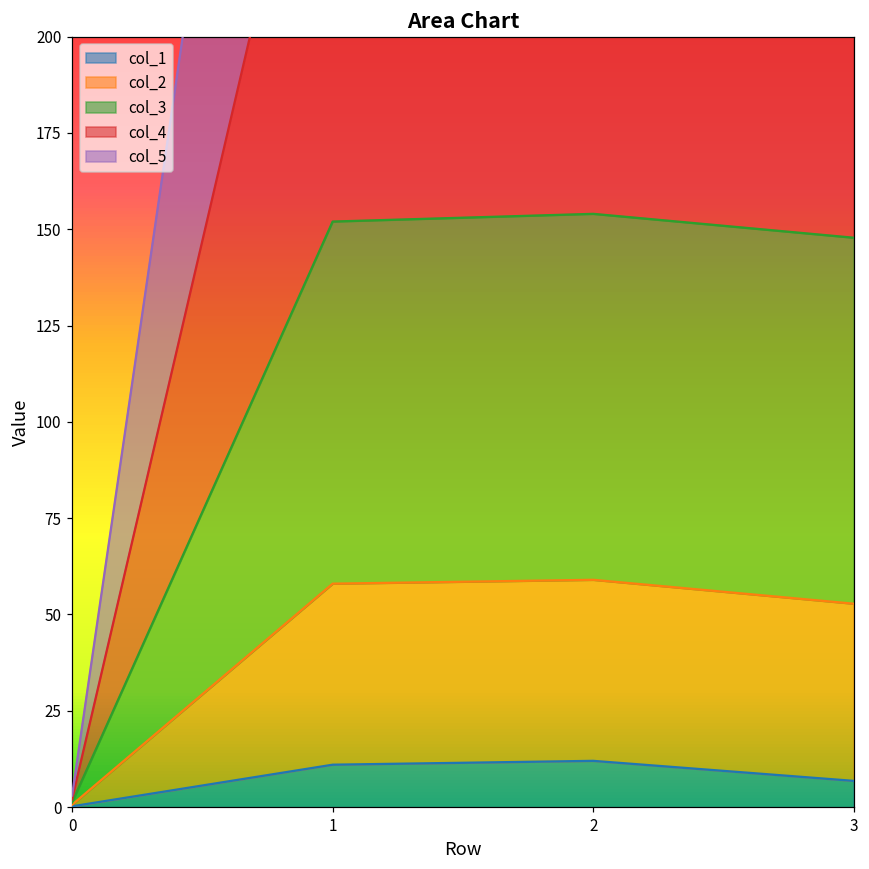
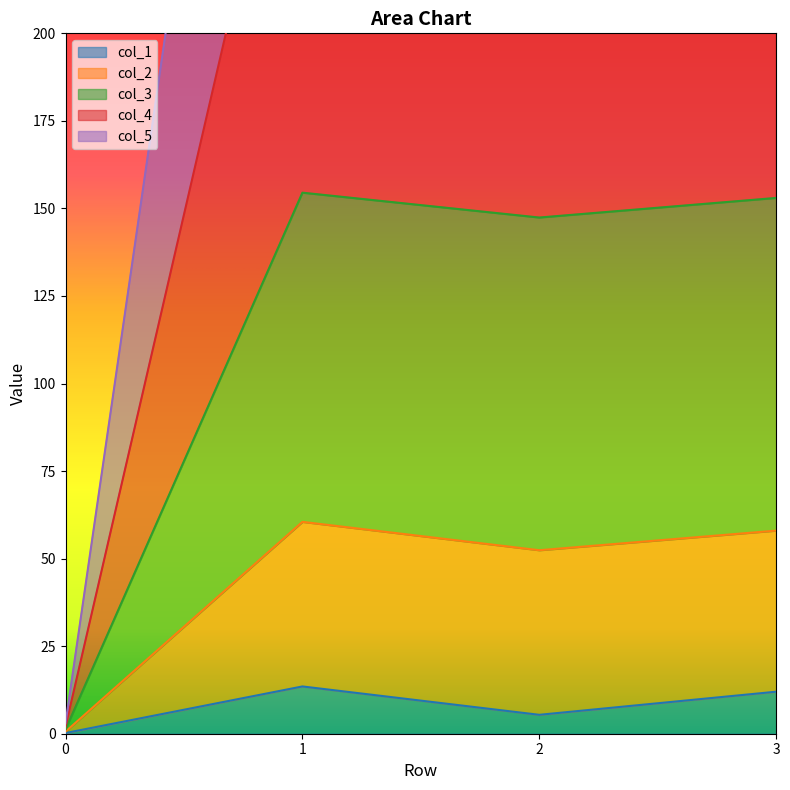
  {
    "col_1": {
-     "1": 11,
-     "2": 12,
-     "3": 7
+     "1": 14,
+     "2": 5,
+     "3": 12
    },
    "col_2": {
      "1": 47,
      "2": 47,
      "3": 46
    },
    "col_3": {
      "1": 94,
      "2": 95,
      "3": 95
    },
    "col_4": {
      "0": 1
    },
    "col_5": {
      "0": 1
    }
  }
